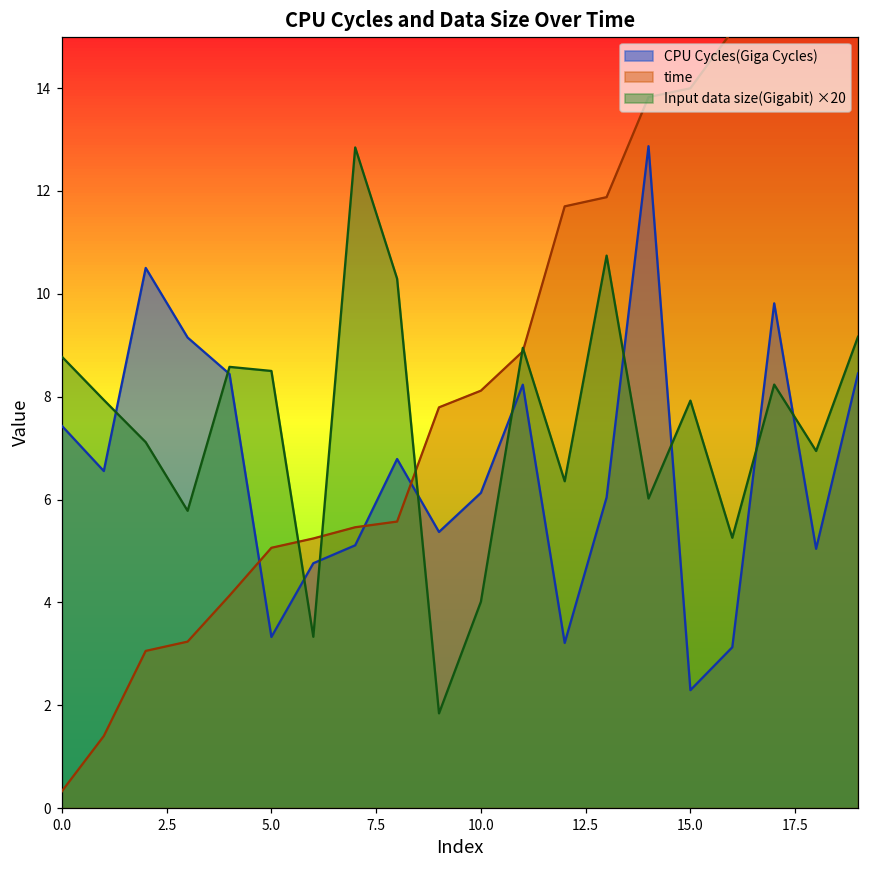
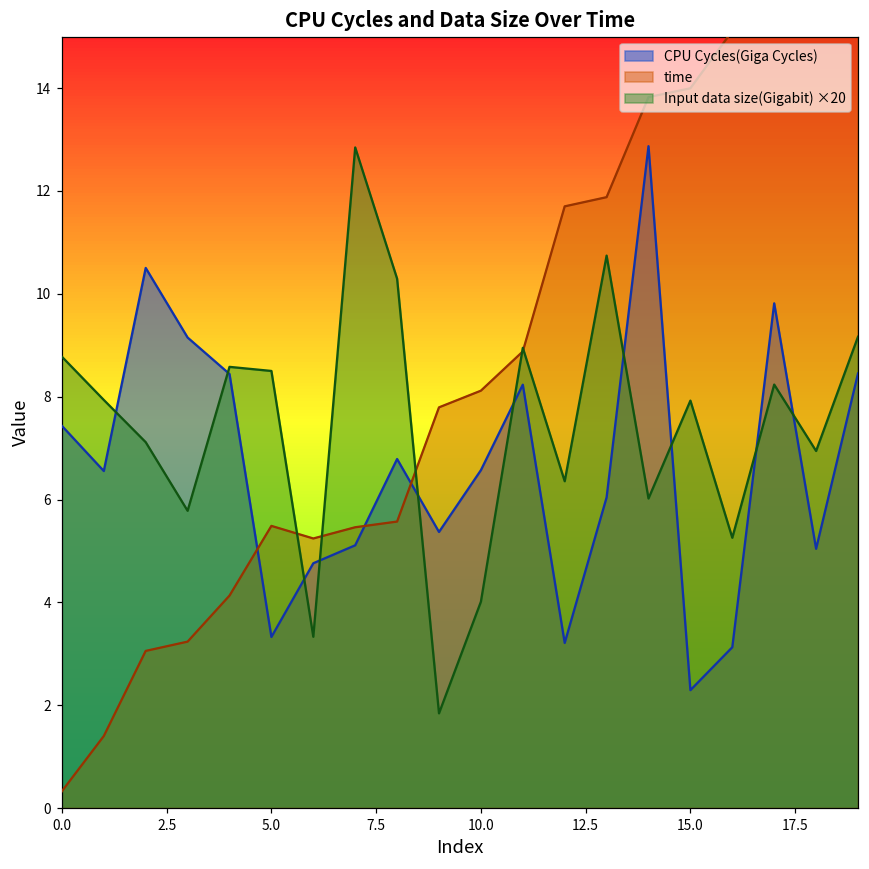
  {
    "CPU Cycles(Giga Cycles)": {
      "0.0": 7.4,
      "5.0": 3.3,
-     "10.0": 6.1,
+     "10.0": 6.6,
      "15.0": 2.3
    },
    "time": {
      "0.0": 0.3,
-     "5.0": 5.1,
+     "5.0": 5.5,
      "10.0": 8.1
    },
    "Input data size(Gigabit) ×20": {
      "0.0": 8.8,
      "5.0": 8.5,
      "10.0": 4.0,
      "15.0": 7.9
    }
  }
